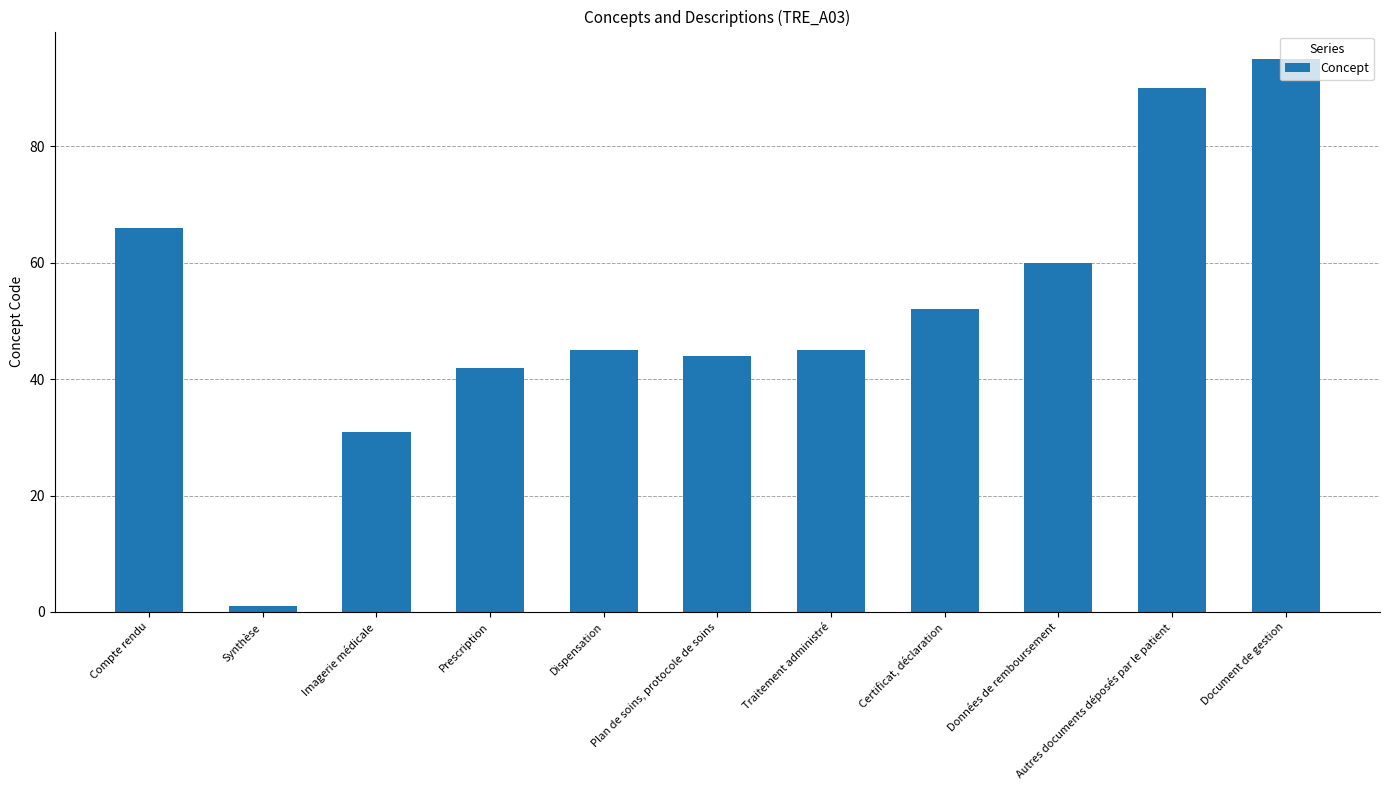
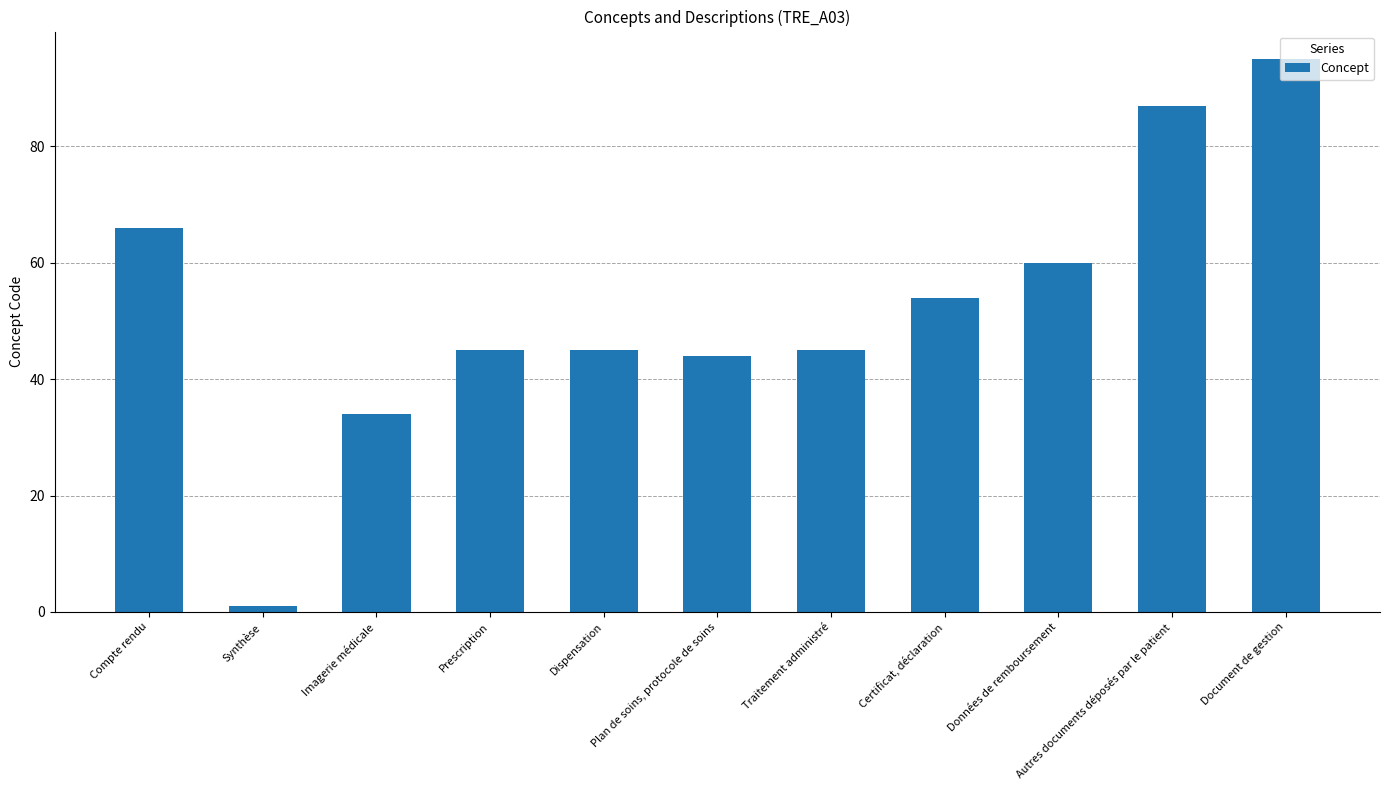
  {
    "Compte rendu": 66,
    "Synthèse": 1,
-   "Imagerie médicale": 31,
-   "Prescription": 42,
+   "Imagerie médicale": 34,
+   "Prescription": 45,
    "Dispensation": 45,
    "Plan de soins, protocole de soins": 44,
    "Traitement administré": 45,
-   "Certificat, déclaration": 52,
+   "Certificat, déclaration": 54,
    "Données de remboursement": 60,
-   "Autres documents déposés par le patient": 90
+   "Autres documents déposés par le patient": 87
  }
